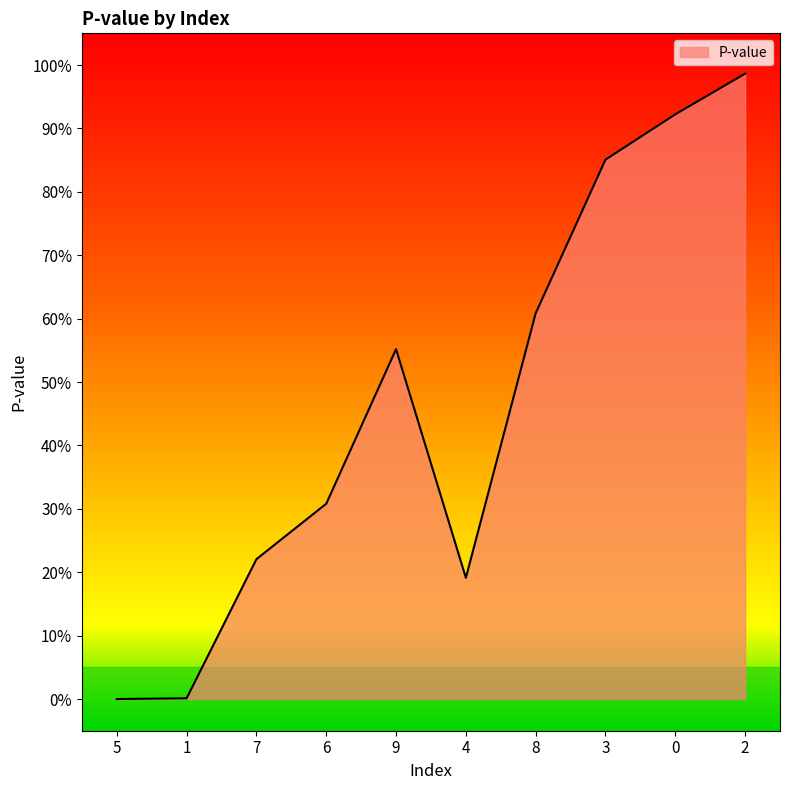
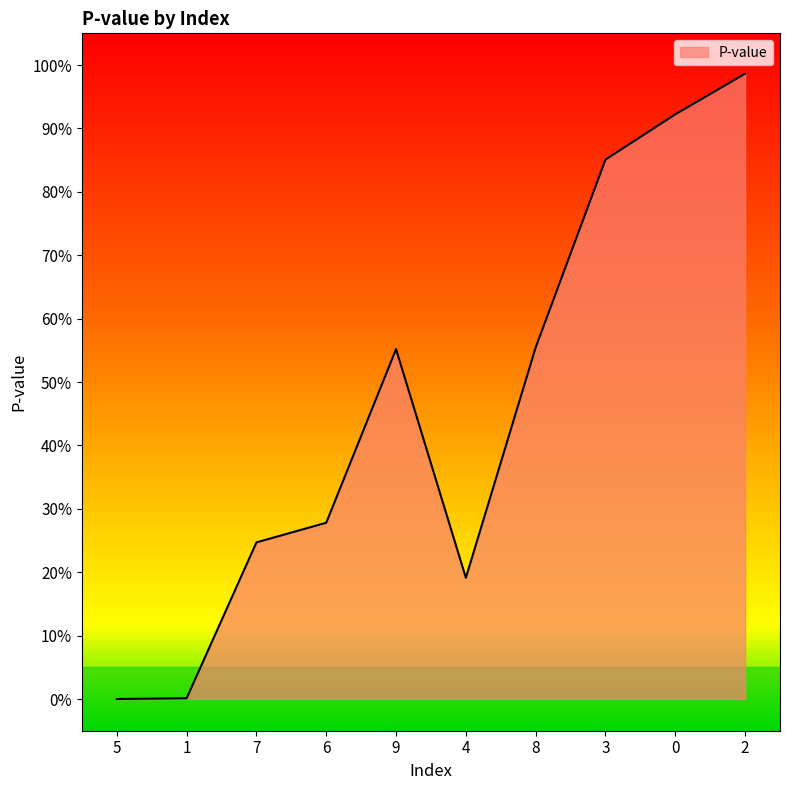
  {
-   "7": "22%",
-   "6": "31%",
+   "7": "25%",
+   "6": "28%",
    "9": "55%",
    "4": "19%",
-   "8": "61%",
+   "8": "55%",
    "3": "85%",
    "0": "92%",
    "2": "99%"
  }
